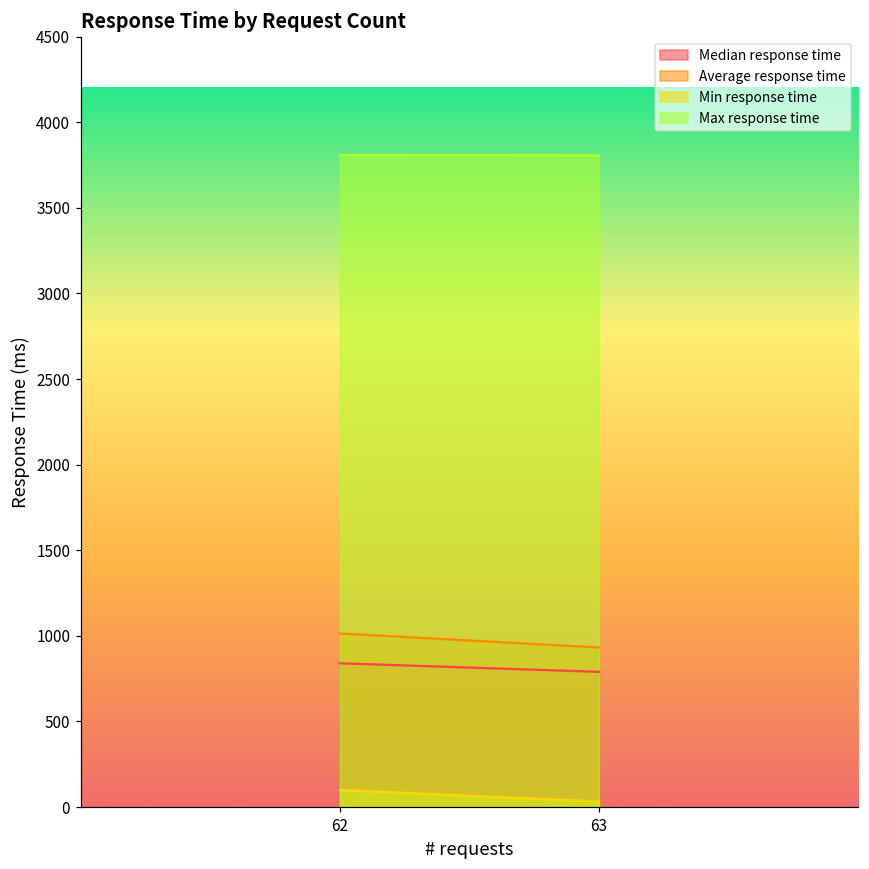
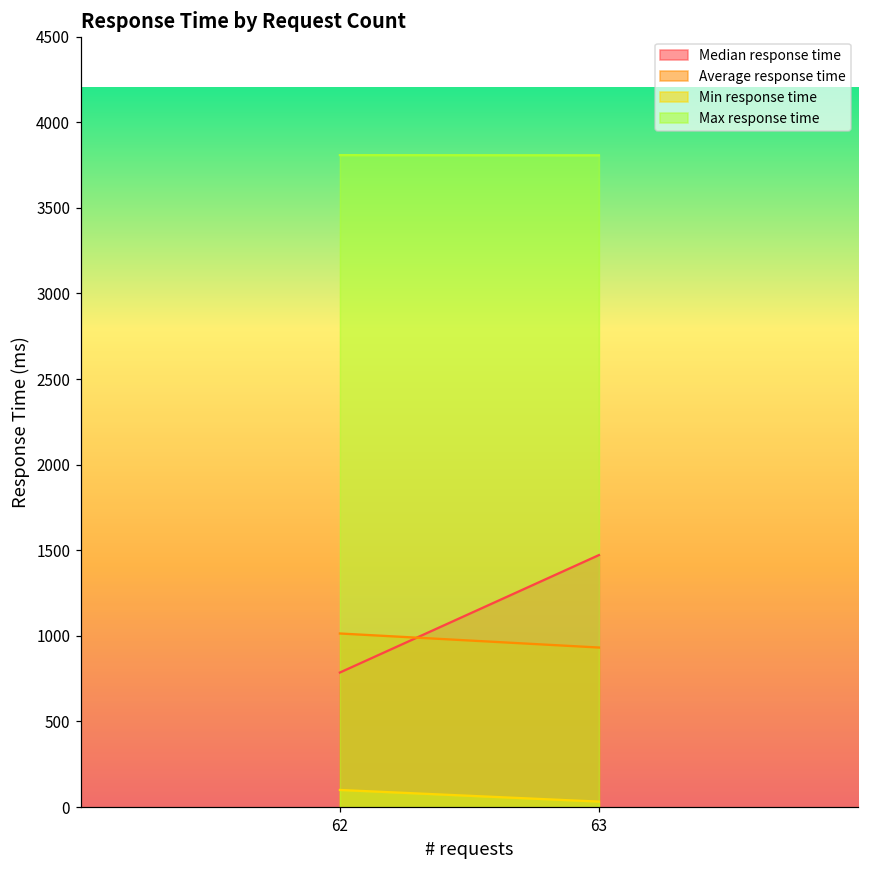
  {
    "Median response time": {
-     "62": 840,
-     "63": 790
+     "62": 790,
+     "63": 1470
    },
    "Average response time": {
      "62": 1010,
      "63": 930
    },
    "Min response time": {
      "62": 100,
      "63": 30
    },
    "Max response time": {
      "62": 3810,
      "63": 3810
    }
  }
